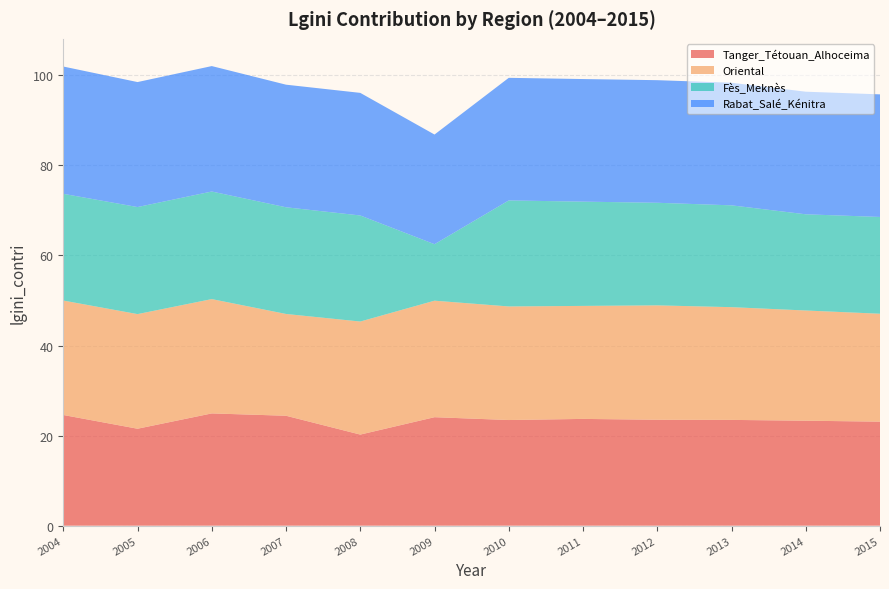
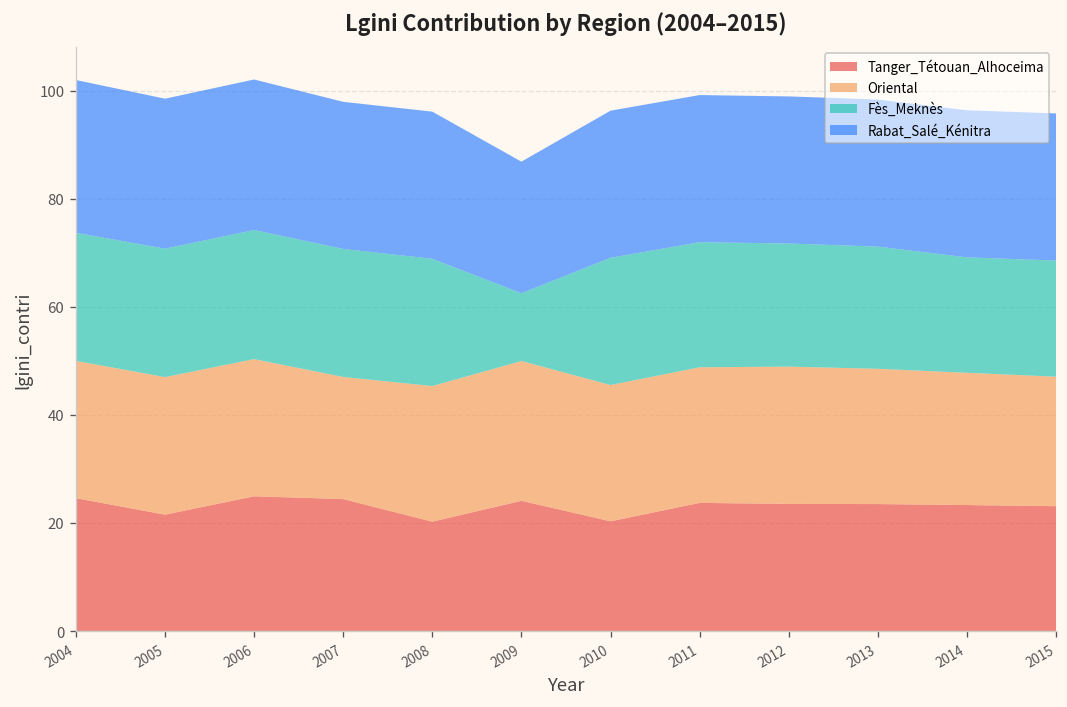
  {
    "Tanger_Tétouan_Alhoceima": {
      "2004": 25,
      "2005": 22,
      "2006": 25,
      "2007": 24,
      "2008": 20,
      "2009": 24,
-     "2010": 23,
+     "2010": 20,
      "2011": 24,
      "2012": 24,
      "2013": 23,
      "2014": 23,
      "2015": 23
    },
    "Oriental": {
      "2004": 25,
      "2005": 25,
      "2006": 25,
      "2007": 23,
      "2008": 25,
      "2009": 26,
      "2010": 25,
      "2011": 25,
      "2012": 25,
      "2013": 25,
      "2014": 24,
      "2015": 24
    },
    "Fès_Meknès": {
      "2004": 24,
      "2005": 24,
      "2006": 24,
      "2007": 24,
      "2008": 24,
      "2009": 13,
      "2010": 24,
      "2011": 23,
      "2012": 23,
      "2013": 23,
      "2014": 21,
      "2015": 21
    },
    "Rabat_Salé_Kénitra": {
      "2004": 28,
      "2005": 28,
      "2006": 28,
      "2007": 27,
      "2008": 27,
      "2009": 24,
      "2010": 27,
      "2011": 27,
      "2012": 27,
      "2015": 27
    }
  }
